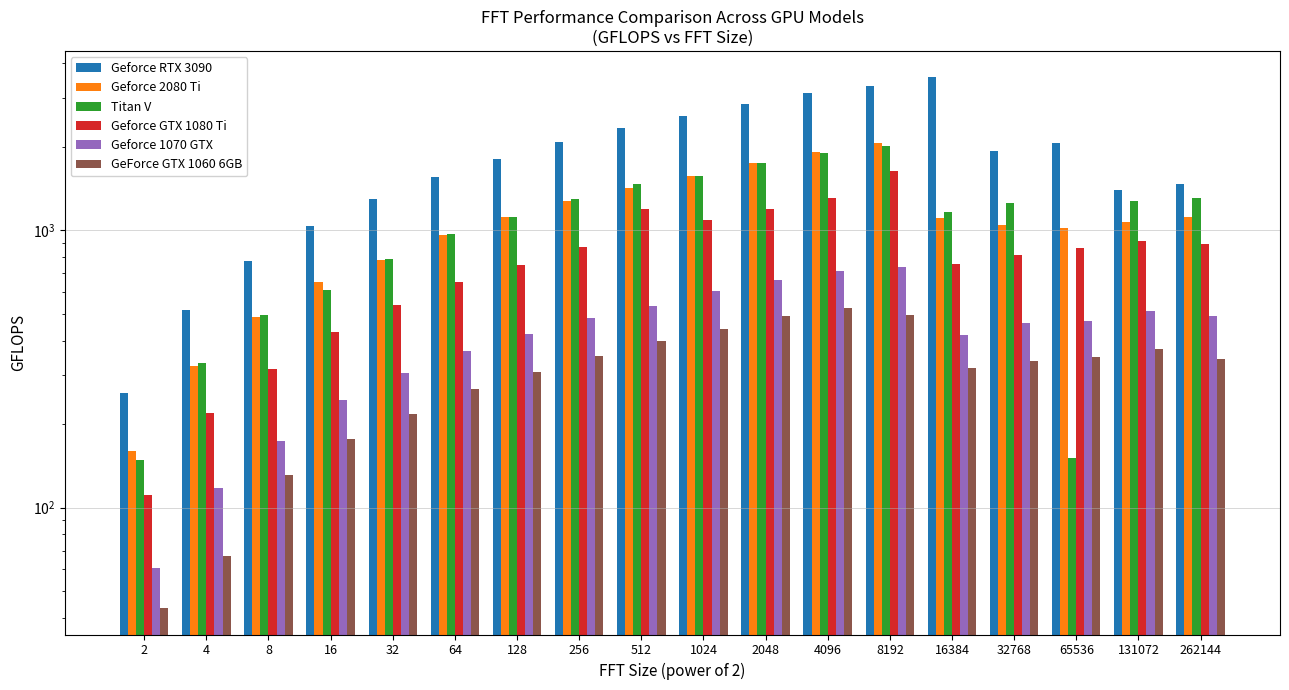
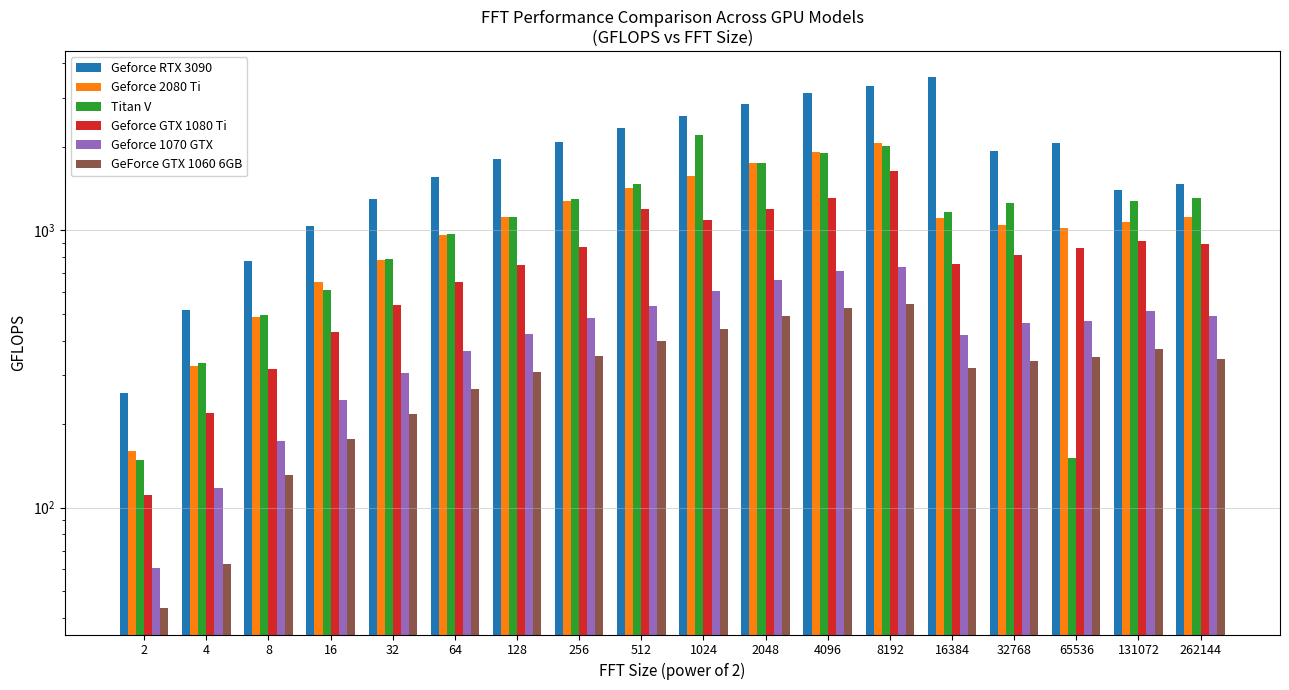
  {
    "Geforce RTX 3090": {
      "2": 260,
      "4": 520,
      "8": 780,
      "16": 1030,
      "32": 1300,
      "64": 1600,
      "128": 1800,
      "256": 2100,
      "512": 2300,
      "1024": 2600,
      "2048": 2900,
      "4096": 3100,
      "8192": 3300,
      "16384": 3600,
      "32768": 1900,
      "65536": 2100,
      "131072": 1400,
      "262144": 1500
    },
    "Geforce 2080 Ti": {
      "2": 160,
      "4": 320,
      "8": 490,
      "16": 650,
      "32": 780,
      "64": 960,
      "128": 1120,
      "256": 1300,
      "512": 1400,
      "1024": 1600,
      "2048": 1700,
      "4096": 1900,
      "8192": 2100,
      "16384": 1100,
      "32768": 1050,
      "65536": 1020,
      "131072": 1070,
      "262144": 1120
    },
    "Titan V": {
      "2": 150,
      "4": 330,
      "8": 500,
      "16": 610,
      "32": 790,
      "64": 970,
      "128": 1120,
      "256": 1300,
      "512": 1500,
-     "1024": 1600,
+     "1024": 2200,
      "2048": 1700,
      "4096": 1900,
      "8192": 2000,
      "16384": 1170,
      "32768": 1300,
      "65536": 150,
      "131072": 1300,
      "262144": 1300
    },
    "Geforce GTX 1080 Ti": {
      "2": 111,
      "4": 220,
      "8": 320,
      "16": 430,
      "32": 540,
      "64": 650,
      "128": 750,
      "256": 870,
      "512": 1200,
      "1024": 1090,
      "2048": 1200,
      "4096": 1300,
      "8192": 1600,
      "16384": 750,
      "32768": 820,
      "65536": 860,
      "131072": 920,
      "262144": 890
    },
    "Geforce 1070 GTX": {
      "2": 60,
      "4": 117,
      "8": 170,
      "16": 240,
      "32": 310,
      "64": 370,
      "128": 420,
      "256": 480,
      "512": 530,
      "1024": 600,
      "2048": 660,
      "4096": 720,
      "8192": 740,
      "16384": 420,
      "32768": 460,
      "65536": 470,
      "131072": 510,
      "262144": 490
    },
    "GeForce GTX 1060 6GB": {
      "2": 43,
-     "4": 67,
+     "4": 62,
      "8": 130,
      "16": 180,
      "32": 220,
      "64": 270,
      "128": 310,
      "256": 350,
      "512": 400,
      "1024": 440,
      "2048": 490,
      "4096": 530,
-     "8192": 490,
+     "8192": 540,
      "16384": 320,
      "32768": 340,
      "65536": 350,
      "131072": 370,
      "262144": 340
    }
  }
